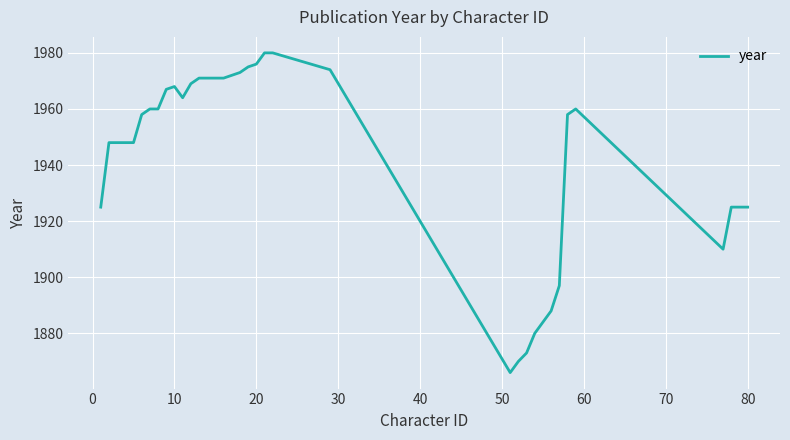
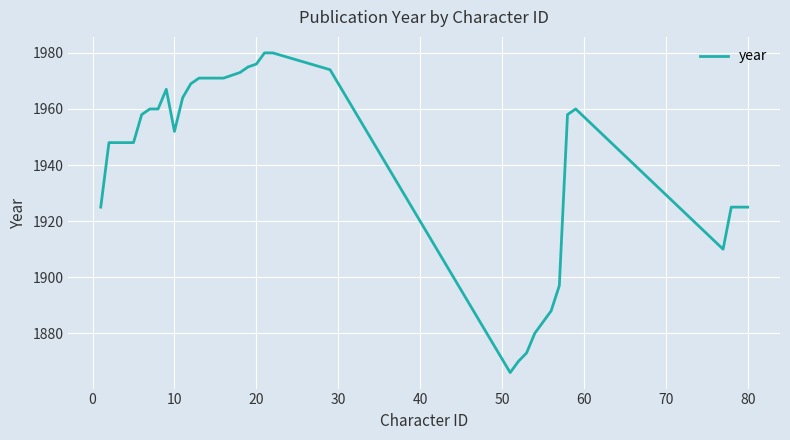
  {
-   "10": 1968,
+   "10": 1952,
    "20": 1976,
    "80": 1925
  }
